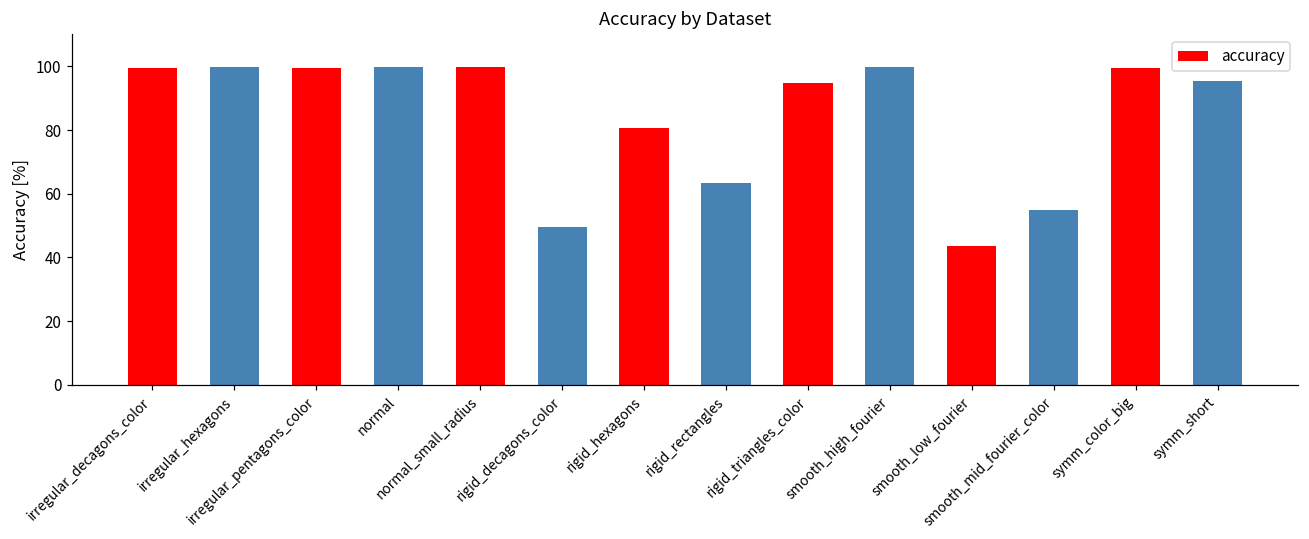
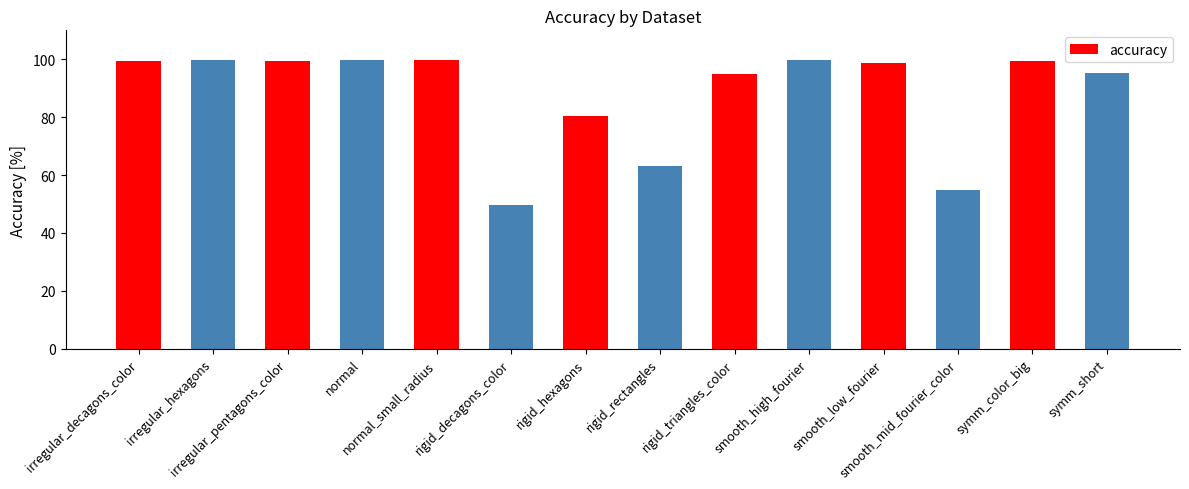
  {
    "irregular_decagons_color": 100,
    "irregular_hexagons": 100,
    "irregular_pentagons_color": 99,
    "normal": 100,
    "normal_small_radius": 100,
    "rigid_decagons_color": 50,
    "rigid_hexagons": 81,
    "rigid_rectangles": 63,
    "rigid_triangles_color": 95,
    "smooth_high_fourier": 100,
-   "smooth_low_fourier": 43,
+   "smooth_low_fourier": 99,
    "smooth_mid_fourier_color": 55,
    "symm_color_big": 100,
    "symm_short": 95
  }
